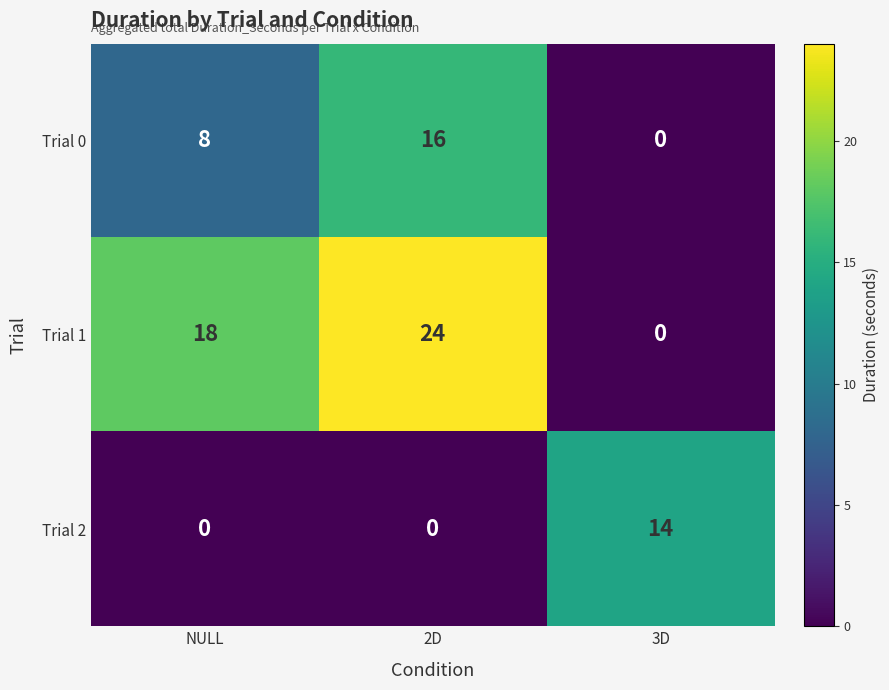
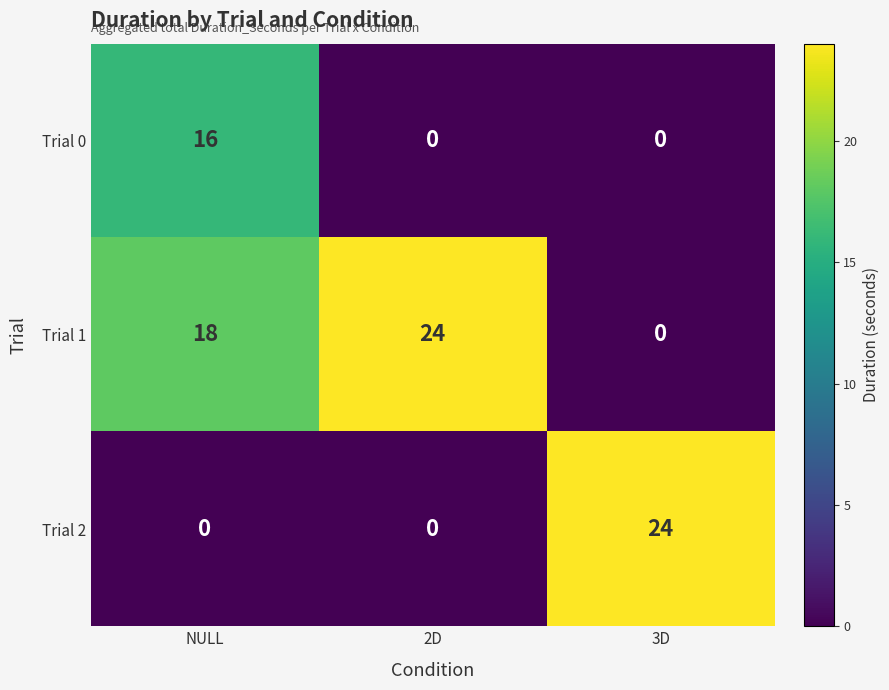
  {
    "Trial 0": {
-     "NULL": 8,
-     "2D": 16
+     "NULL": 16,
+     "2D": 0
    },
    "Trial 2": {
-     "3D": 14
+     "3D": 24
    }
  }
